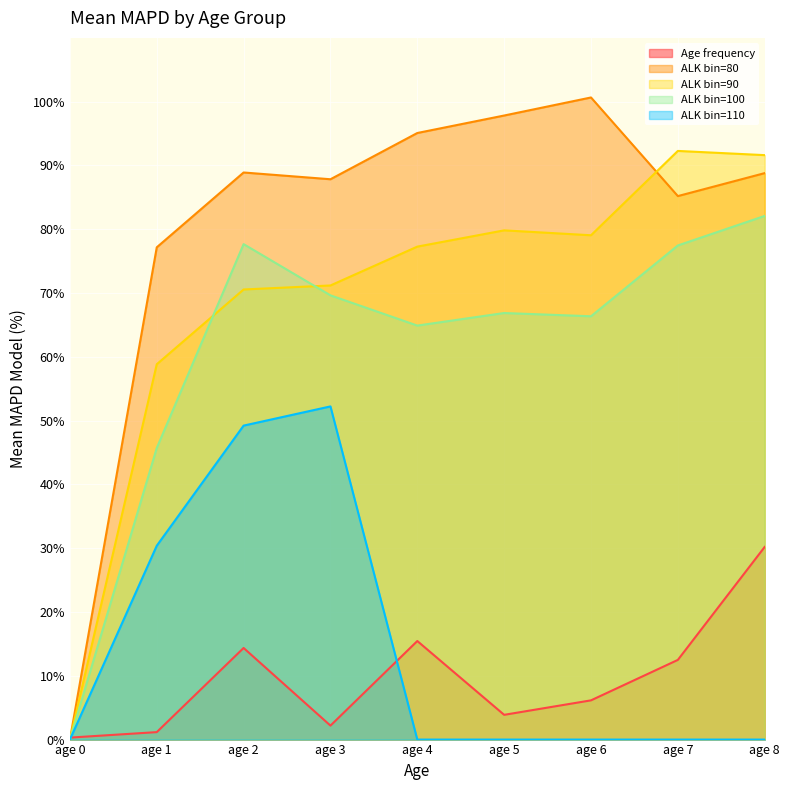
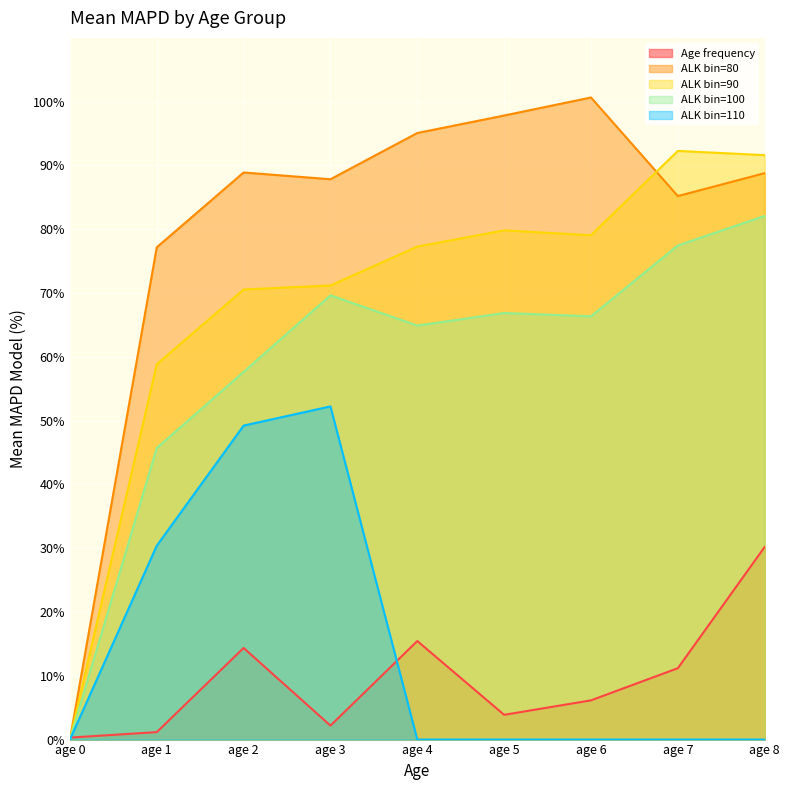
  {
    "Age frequency": {
      "age 1": "1%",
      "age 2": "14%",
      "age 3": "2%",
      "age 4": "15%",
      "age 5": "4%",
      "age 6": "6%",
-     "age 7": "12%",
+     "age 7": "11%",
      "age 8": "30%"
    },
    "ALK bin=100": {
      "age 1": "46%",
-     "age 2": "78%",
+     "age 2": "58%",
      "age 3": "70%",
      "age 4": "65%",
      "age 5": "67%",
      "age 6": "66%",
      "age 7": "77%",
      "age 8": "82%"
    },
    "ALK bin=110": {
      "age 1": "30%",
      "age 2": "49%",
      "age 3": "52%",
      "age 4": "0%",
      "age 5": "0%",
      "age 6": "0%",
      "age 7": "0%",
      "age 8": "0%"
    }
  }
